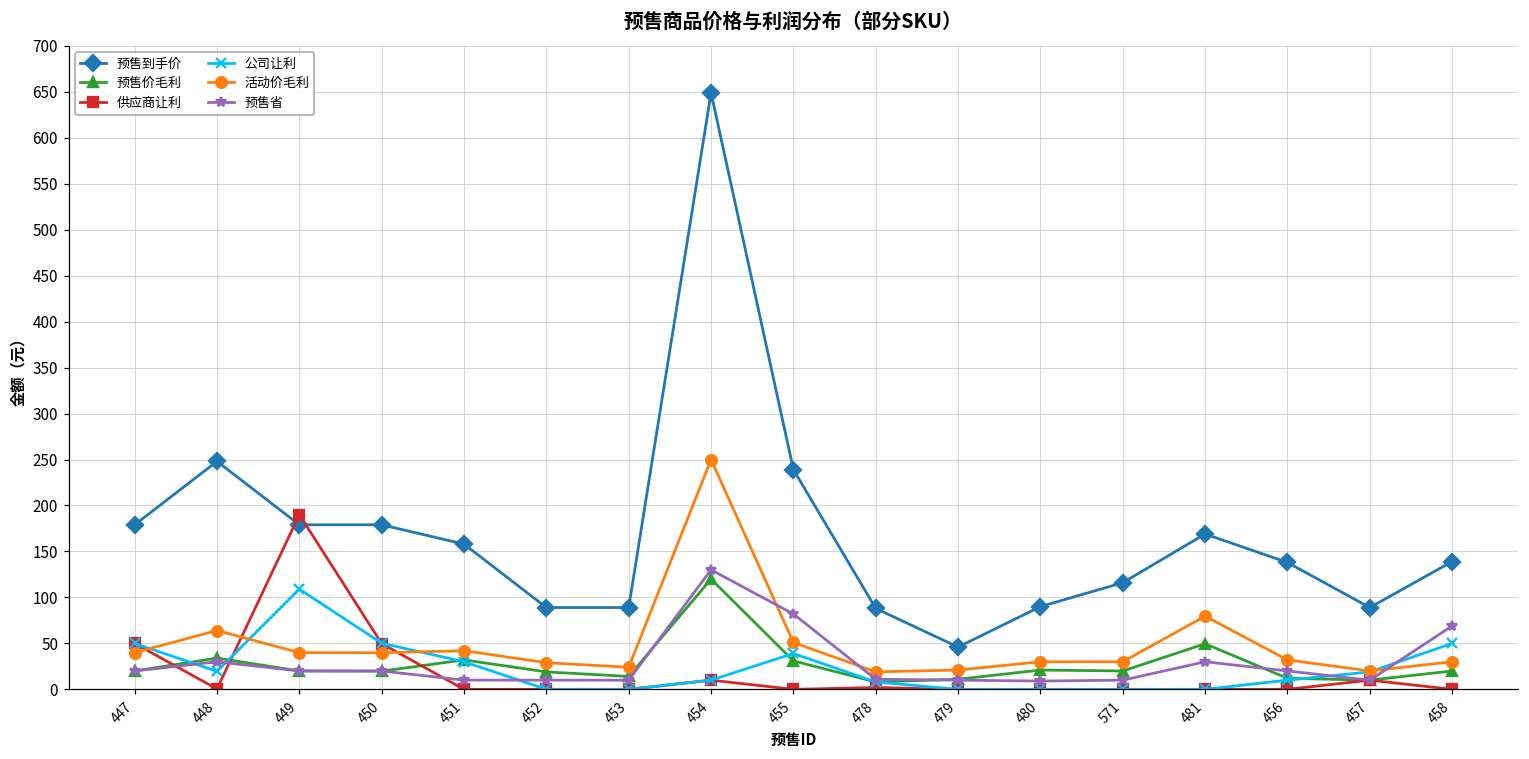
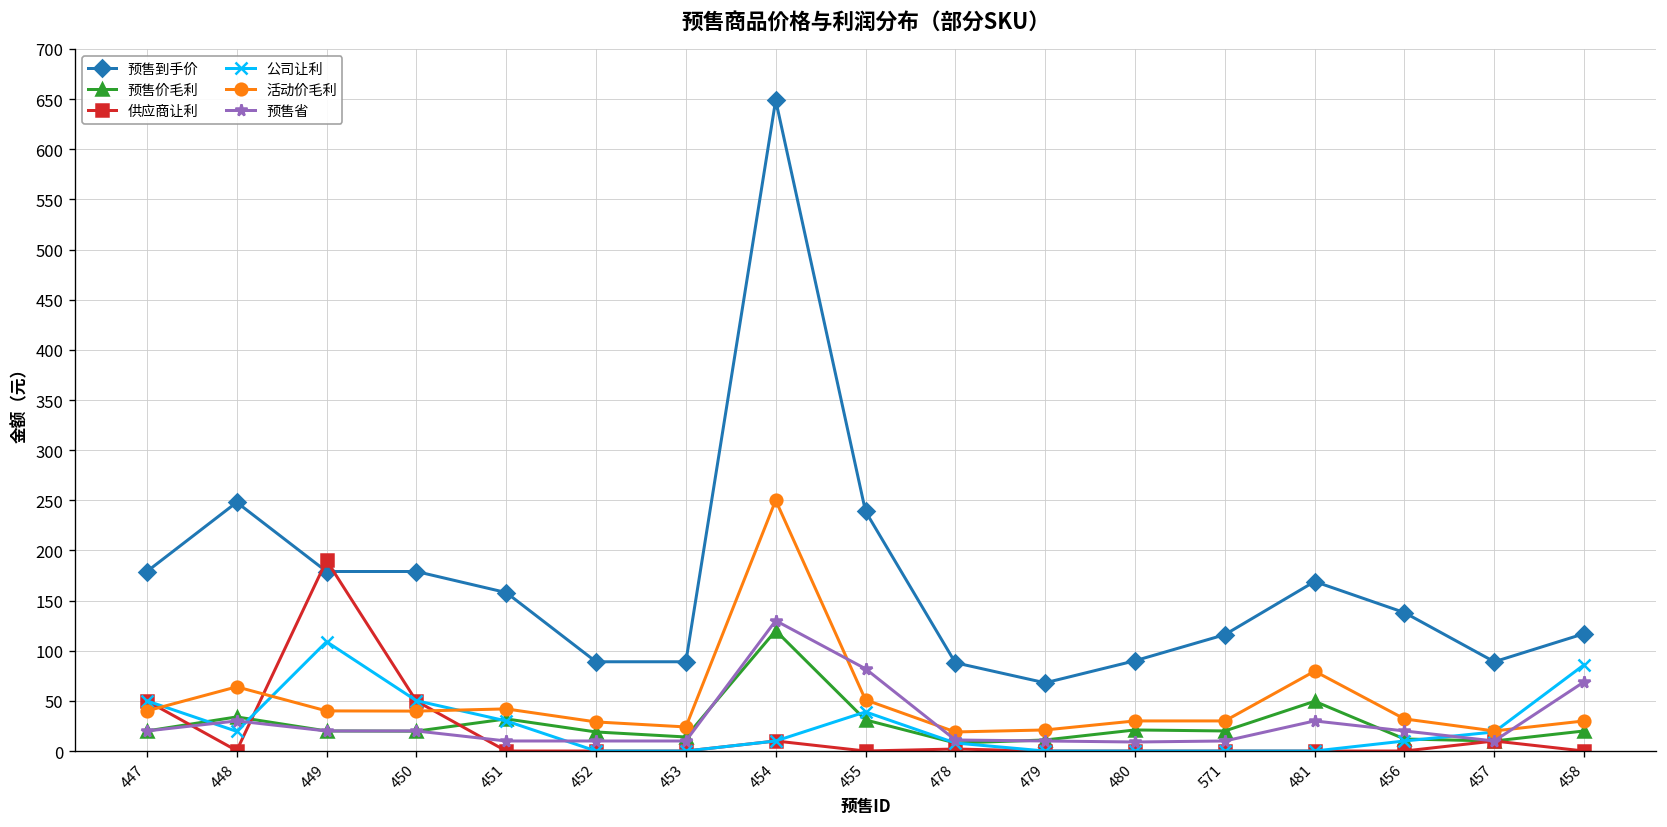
  {
    "预售到手价": {
      "447": 180,
      "448": 250,
      "449": 180,
      "450": 180,
      "451": 160,
      "452": 90,
      "453": 90,
      "454": 650,
      "455": 240,
      "478": 90,
-     "479": 50,
+     "479": 70,
      "480": 90,
      "571": 120,
      "481": 170,
      "456": 140,
      "457": 90,
-     "458": 140
+     "458": 120
    },
    "预售价毛利": {
      "448": 30,
      "452": 20,
      "453": 10,
      "454": 120,
      "455": 30,
      "480": 20,
      "571": 20,
      "481": 50,
      "458": 20
    },
    "供应商让利": {
      "448": 0,
      "449": 190,
      "451": 0,
      "455": 0,
      "478": 0,
      "456": 0,
      "458": 0
    },
    "公司让利": {
      "448": 20,
      "449": 110,
      "455": 40,
-     "458": 50
+     "458": 90
    },
    "活动价毛利": {
      "447": 40,
      "448": 60,
      "449": 40,
      "450": 40,
      "451": 40,
      "452": 30,
      "453": 20,
      "454": 250,
      "455": 50,
      "478": 20,
      "479": 20,
      "480": 30,
      "571": 30,
      "481": 80,
      "456": 30,
      "458": 30
    },
    "预售省": {
      "448": 30,
      "451": 10,
      "452": 10,
      "453": 10,
      "454": 130,
      "455": 80,
      "480": 10,
      "571": 10,
      "481": 30,
      "456": 20,
      "458": 70
    }
  }
